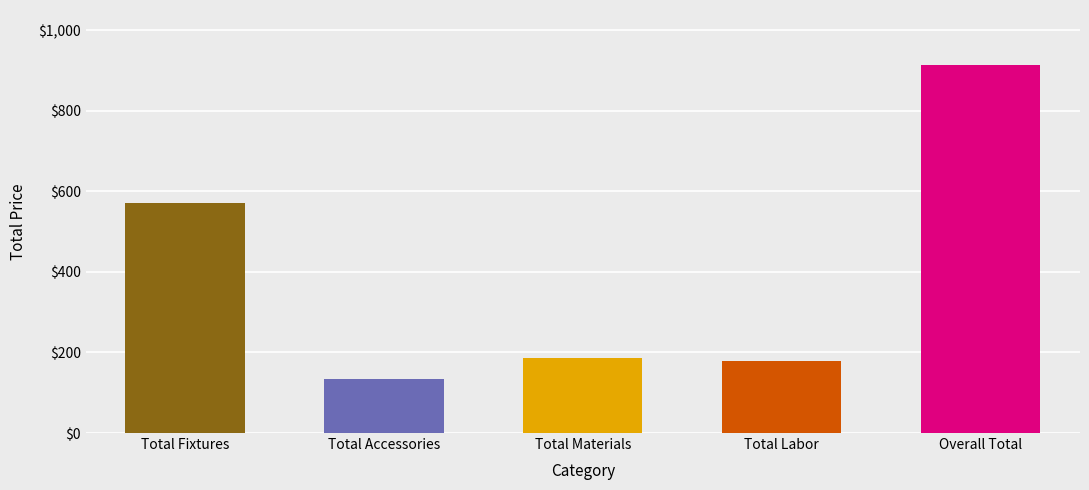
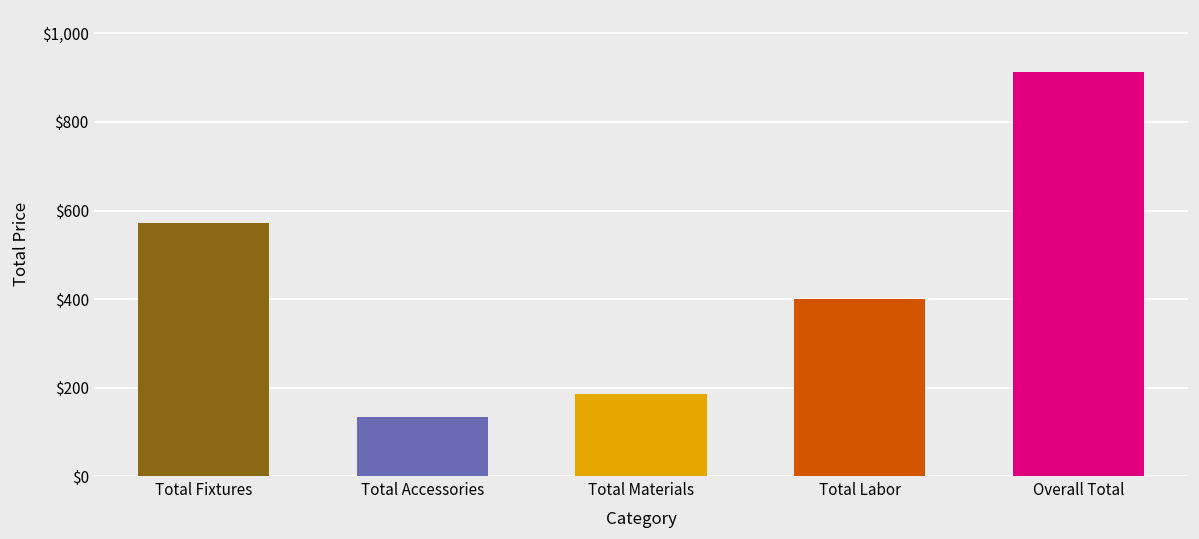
  {
    "Total Fixtures": "$570",
    "Total Accessories": "$130",
    "Total Materials": "$190",
-   "Total Labor": "$180",
+   "Total Labor": "$400",
    "Overall Total": "$910"
  }
